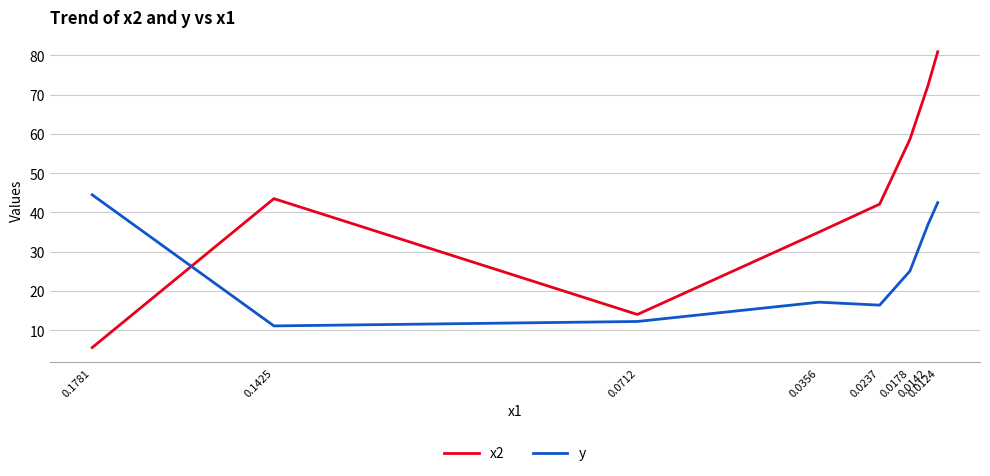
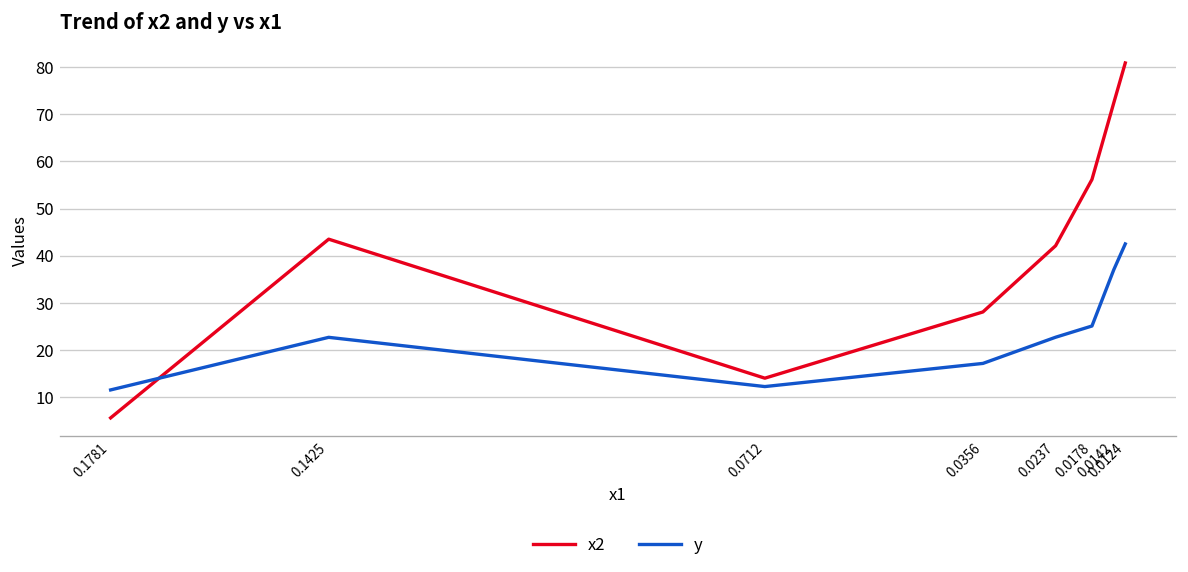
  {
    "x2": {
      "0.1781": 6,
      "0.1425": 44,
      "0.0712": 14,
-     "0.0356": 35,
+     "0.0356": 28,
      "0.0237": 42,
-     "0.0178": 59,
+     "0.0178": 56,
      "0.0142": 72,
      "0.0124": 81
    },
    "y": {
-     "0.1781": 44,
-     "0.1425": 11,
+     "0.1781": 12,
+     "0.1425": 23,
      "0.0712": 12,
      "0.0356": 17,
-     "0.0237": 16,
+     "0.0237": 23,
      "0.0178": 25,
      "0.0142": 37,
      "0.0124": 43
    }
  }
